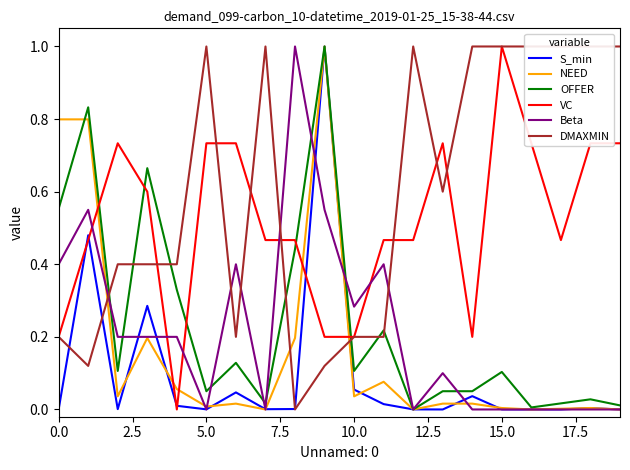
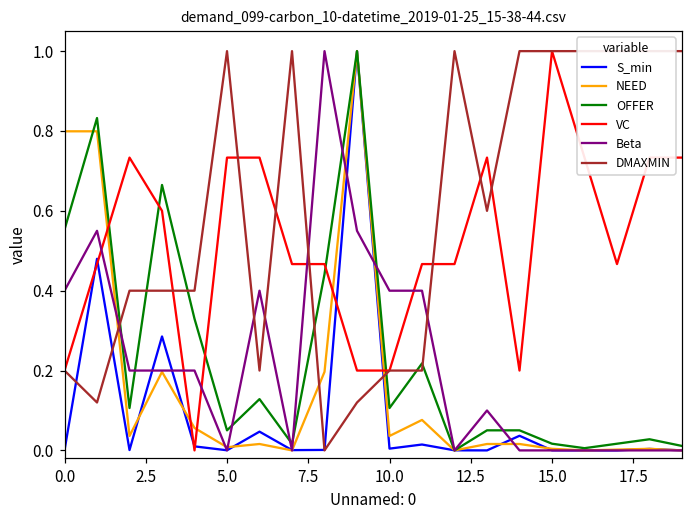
  {
    "S_min": {
      "0.0": 0.00,
-     "10.0": 0.05
+     "10.0": 0.00
    },
    "NEED": {
      "0.0": 0.80,
      "5.0": 0.01,
      "10.0": 0.04
    },
    "OFFER": {
      "0.0": 0.55,
      "5.0": 0.05,
      "10.0": 0.11,
-     "15.0": 0.10
+     "15.0": 0.02
    },
    "VC": {
      "5.0": 0.73
    },
    "Beta": {
      "0.0": 0.40,
-     "10.0": 0.28
+     "10.0": 0.40
    },
    "DMAXMIN": {
      "5.0": 1.00
    }
  }
